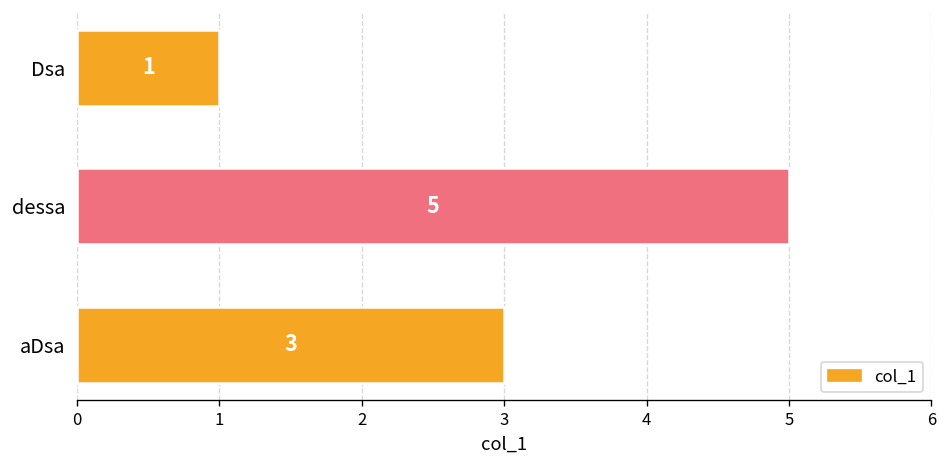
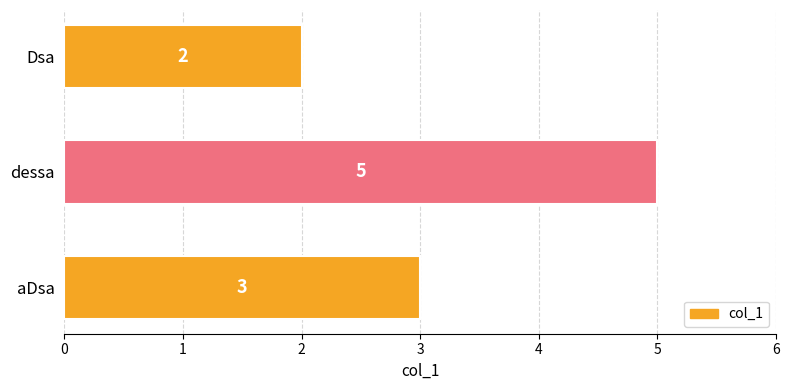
  {
-   "Dsa": 1,
+   "Dsa": 2,
    "dessa": 5,
    "aDsa": 3
  }
